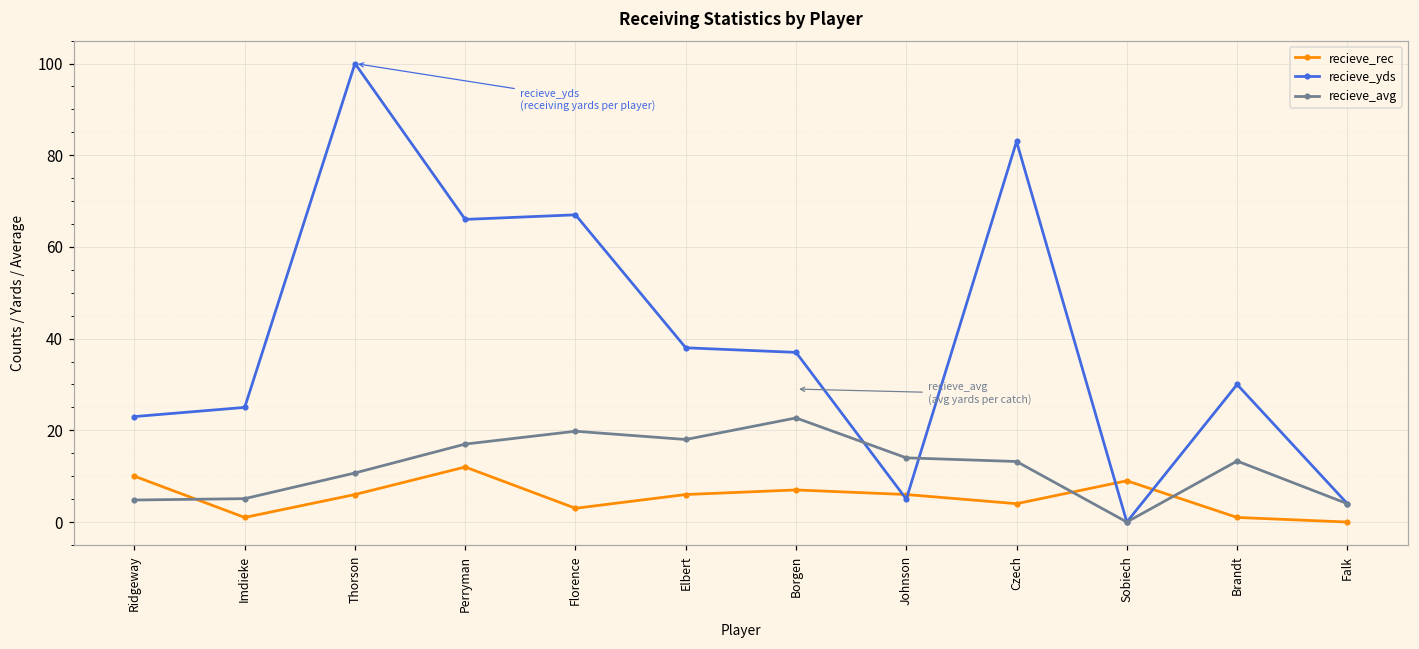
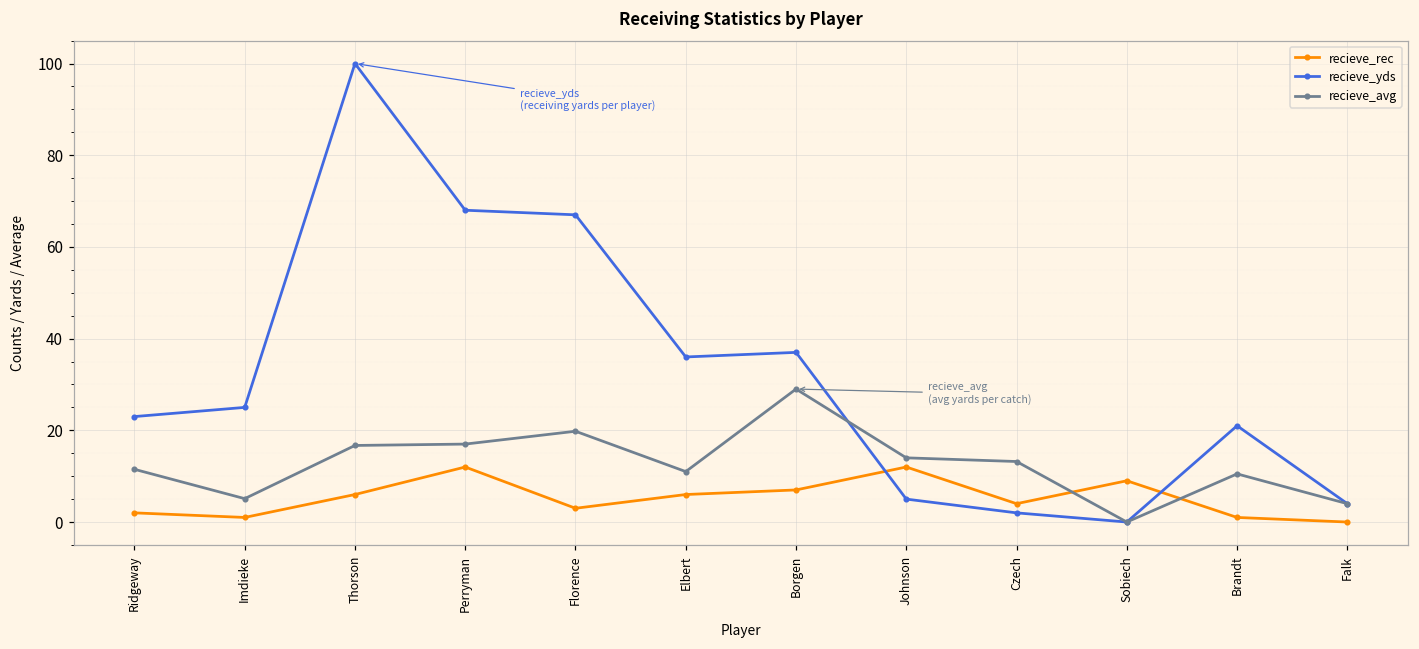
  {
    "recieve_rec": {
-     "Ridgeway": 10,
+     "Ridgeway": 2,
      "Imdieke": 1,
      "Thorson": 6,
      "Perryman": 12,
      "Florence": 3,
      "Elbert": 6,
      "Borgen": 7,
-     "Johnson": 6,
+     "Johnson": 12,
      "Czech": 4,
      "Sobiech": 9,
      "Brandt": 1,
      "Falk": 0
    },
    "recieve_yds": {
      "Ridgeway": 23,
      "Imdieke": 25,
      "Thorson": 100,
-     "Perryman": 66,
+     "Perryman": 68,
      "Florence": 67,
-     "Elbert": 38,
+     "Elbert": 36,
      "Borgen": 37,
      "Johnson": 5,
-     "Czech": 83,
-     "Brandt": 30
+     "Czech": 2,
+     "Brandt": 21
    },
    "recieve_avg": {
-     "Ridgeway": 5,
+     "Ridgeway": 12,
      "Imdieke": 5,
-     "Thorson": 11,
+     "Thorson": 17,
      "Perryman": 17,
      "Florence": 20,
-     "Elbert": 18,
-     "Borgen": 23,
+     "Elbert": 11,
+     "Borgen": 29,
      "Johnson": 14,
      "Czech": 13,
-     "Brandt": 13
+     "Brandt": 11
    }
  }
